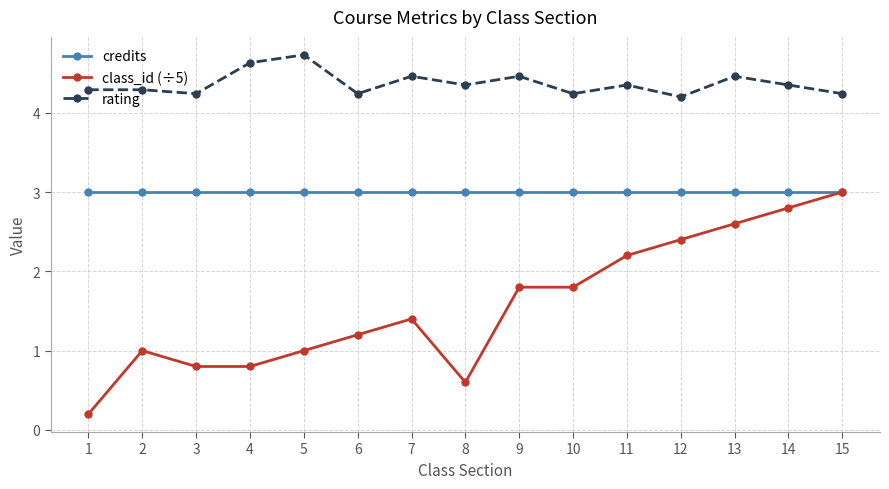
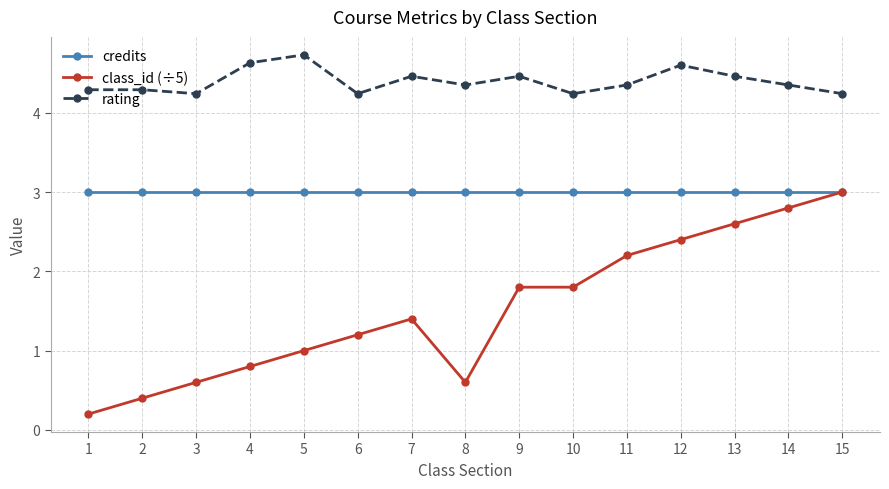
  {
    "credits": {
      "1": 3.0,
      "2": 3.0,
      "3": 3.0,
      "4": 3.0,
      "5": 3.0,
      "6": 3.0,
      "7": 3.0,
      "8": 3.0,
      "9": 3.0,
      "10": 3.0,
      "11": 3.0,
      "12": 3.0,
      "13": 3.0,
      "14": 3.0
    },
    "class_id (÷5)": {
      "1": 0.2,
-     "2": 1.0,
-     "3": 0.8,
+     "2": 0.4,
+     "3": 0.6,
      "4": 0.8,
      "5": 1.0,
      "6": 1.2,
      "7": 1.4,
      "8": 0.6,
      "9": 1.8,
      "10": 1.8,
      "11": 2.2,
      "12": 2.4,
      "13": 2.6,
      "14": 2.8
    },
    "rating": {
      "1": 4.3,
      "2": 4.3,
      "3": 4.2,
      "4": 4.6,
      "5": 4.7,
      "6": 4.2,
      "7": 4.5,
      "8": 4.4,
      "9": 4.5,
      "10": 4.2,
      "11": 4.4,
-     "12": 4.2,
+     "12": 4.6,
      "13": 4.5,
      "14": 4.4,
      "15": 4.2
    }
  }
